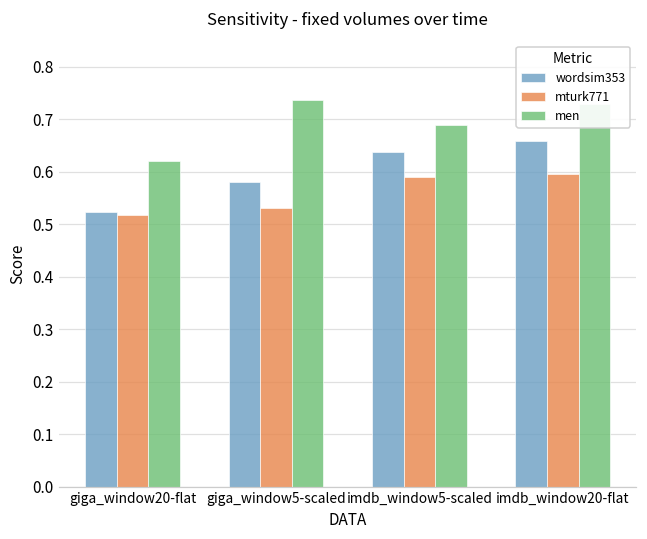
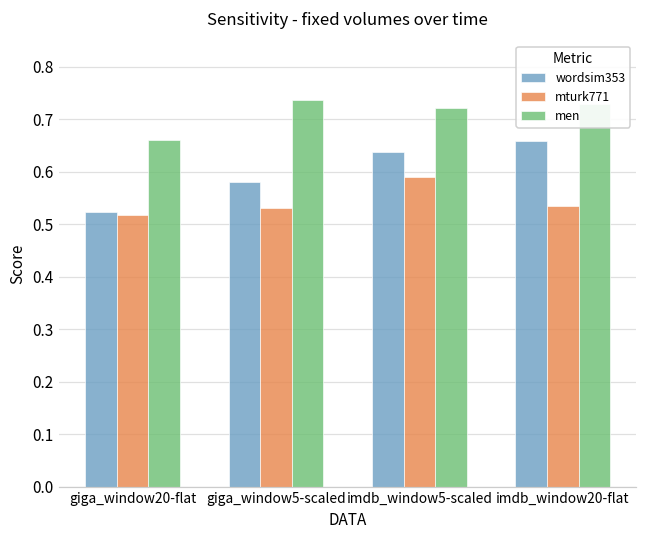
  {
    "wordsim353": {
      "giga_window20-flat": 0.52,
      "giga_window5-scaled": 0.58,
      "imdb_window5-scaled": 0.64,
      "imdb_window20-flat": 0.66
    },
    "mturk771": {
      "giga_window20-flat": 0.52,
      "giga_window5-scaled": 0.53,
      "imdb_window5-scaled": 0.59,
-     "imdb_window20-flat": 0.60
+     "imdb_window20-flat": 0.53
    },
    "men": {
-     "giga_window20-flat": 0.62,
+     "giga_window20-flat": 0.66,
      "giga_window5-scaled": 0.74,
-     "imdb_window5-scaled": 0.69
+     "imdb_window5-scaled": 0.72
    }
  }
